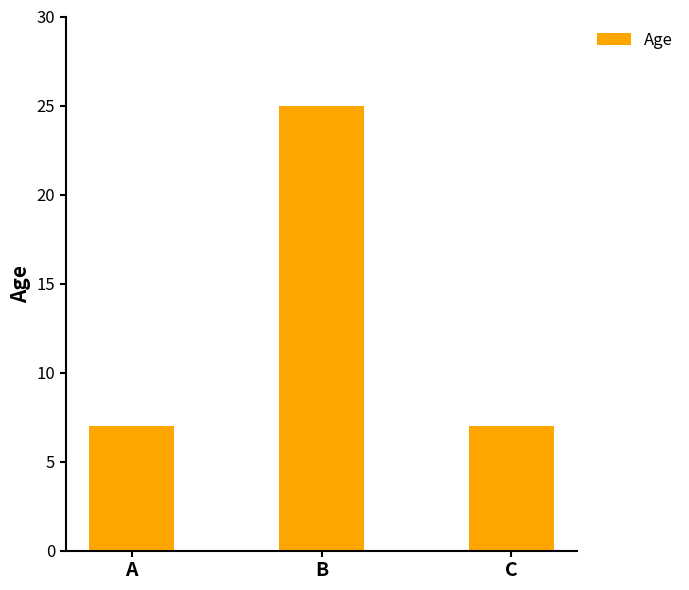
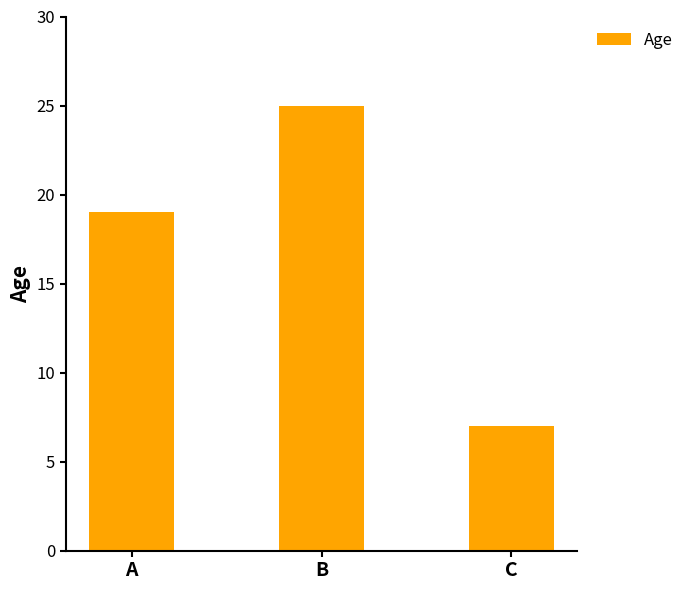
  {
-   "A": 7,
+   "A": 19,
    "B": 25,
    "C": 7
  }
